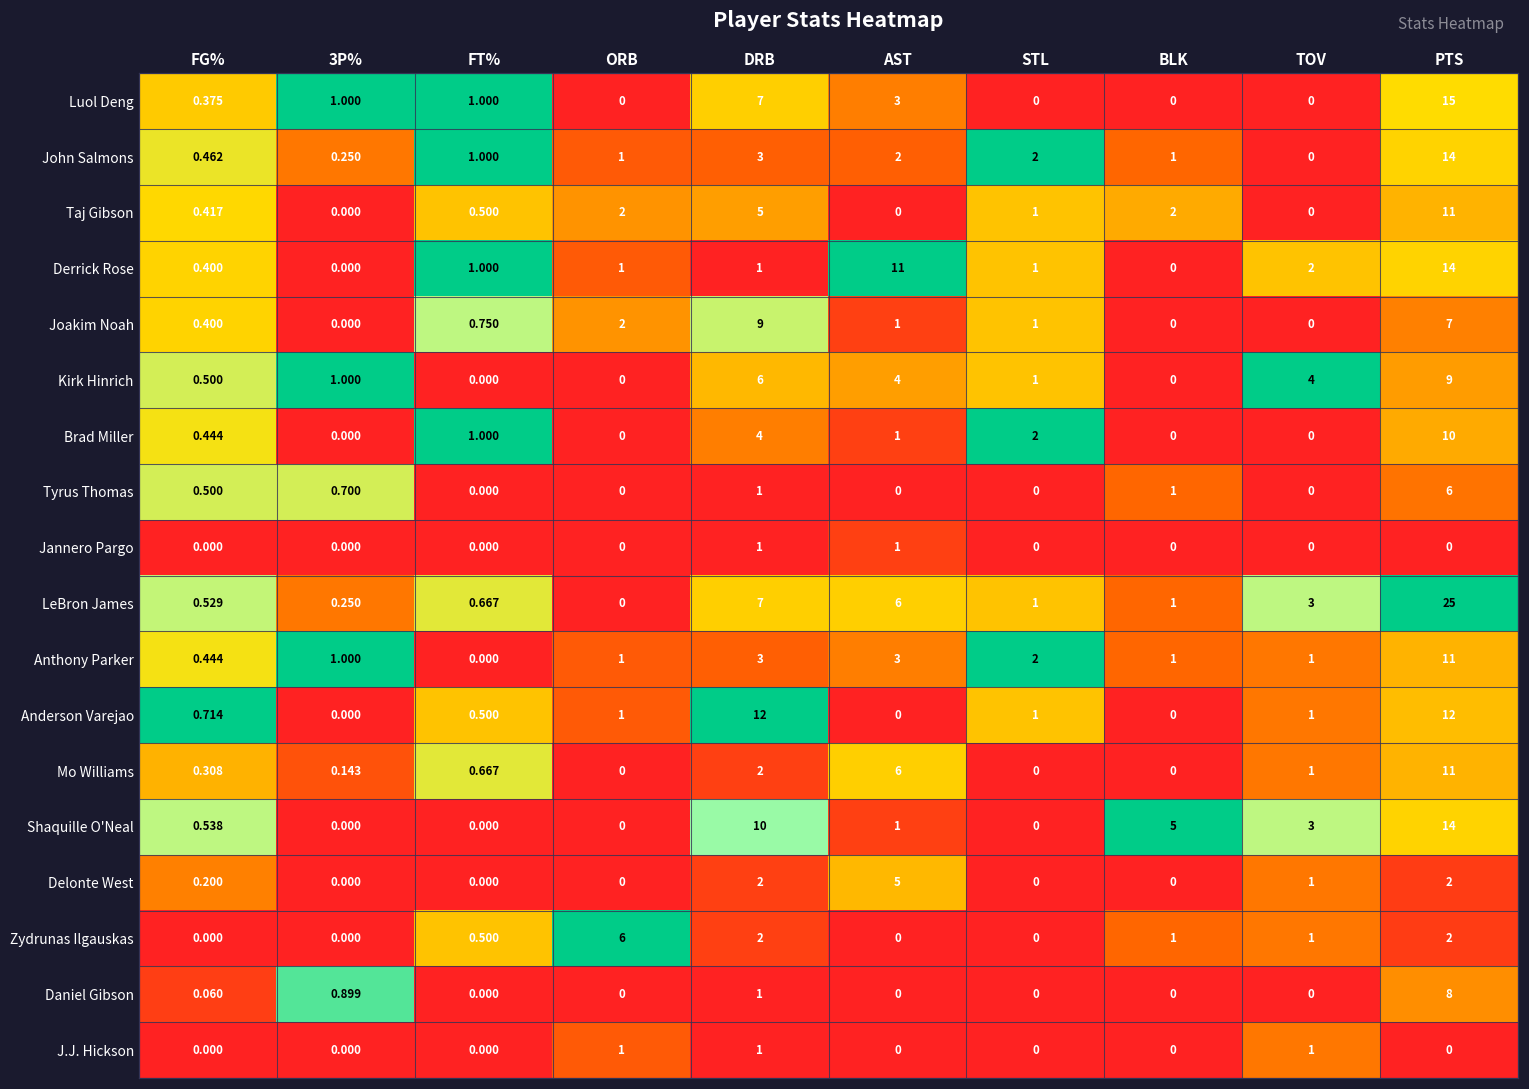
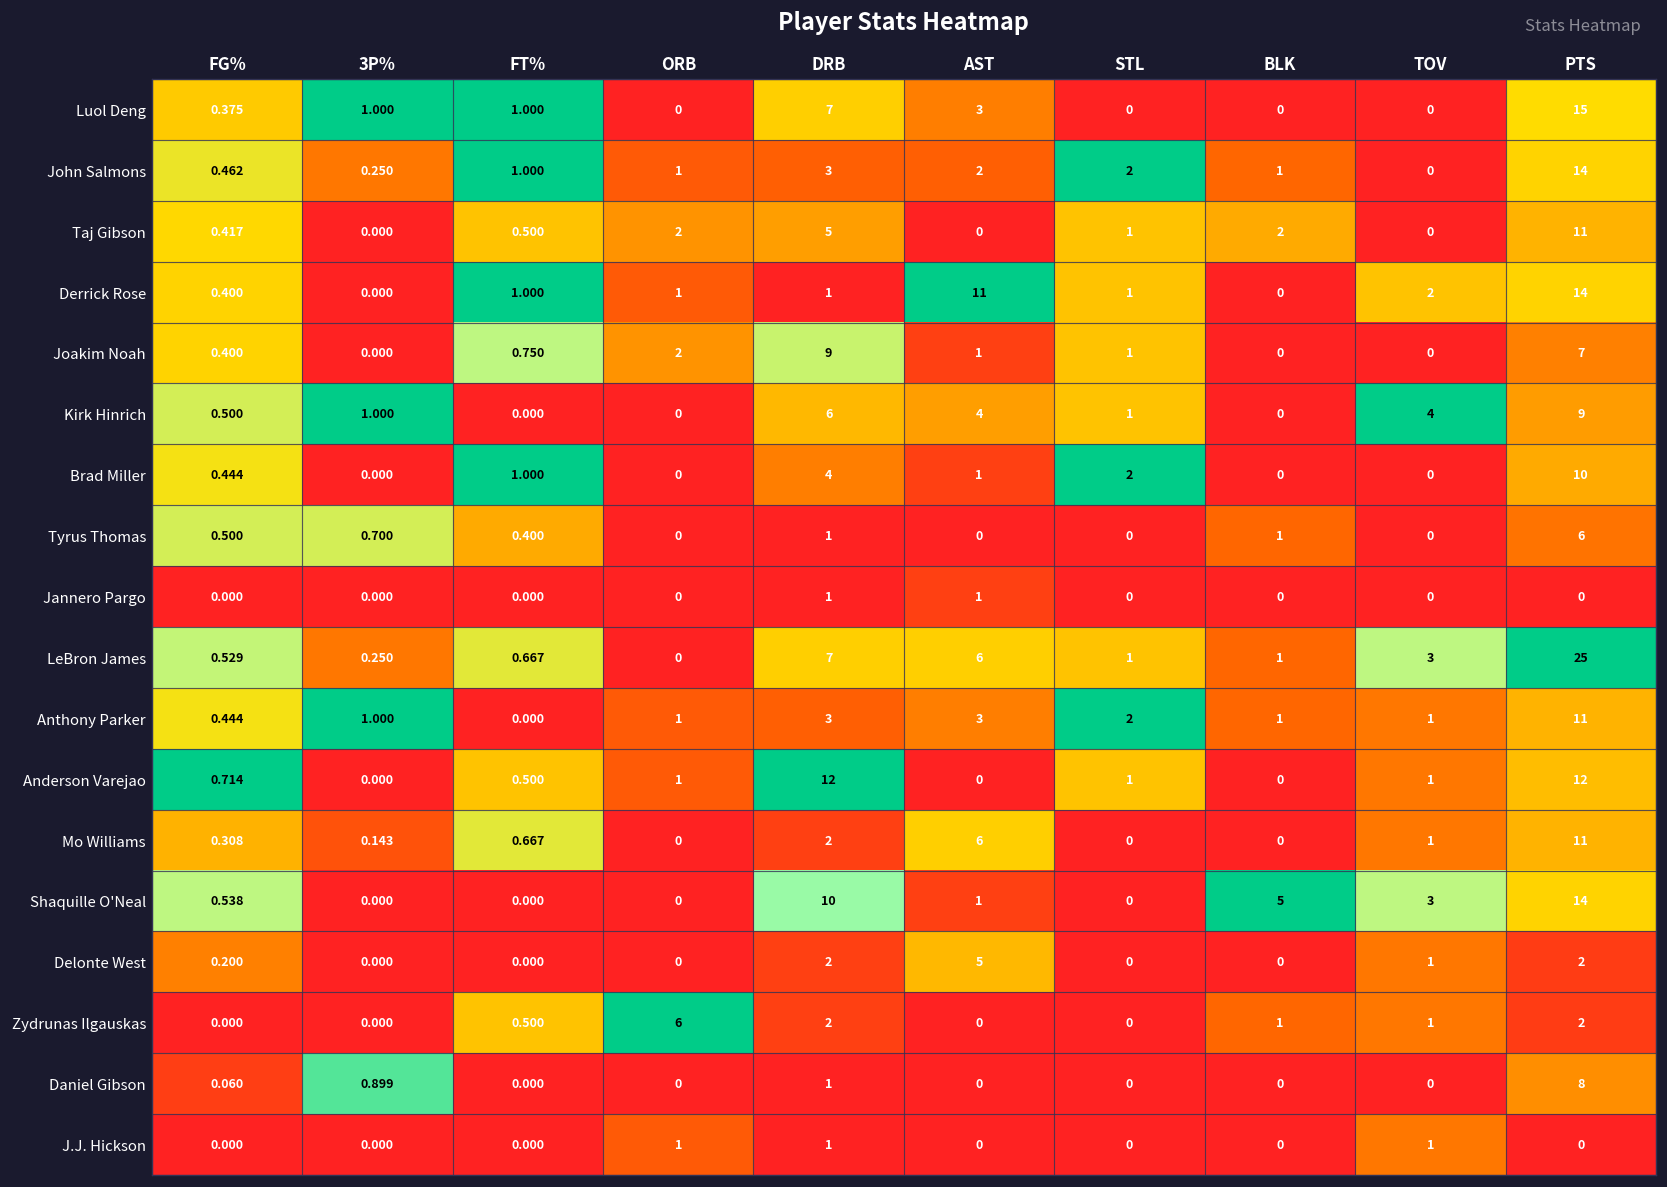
  {
    "Luol Deng": {
      "FG%": 0.375,
      "3P%": 1.000,
      "FT%": 1.000,
      "ORB": 0,
      "DRB": 7,
      "AST": 3,
      "STL": 0,
      "BLK": 0,
      "TOV": 0,
      "PTS": 15
    },
    "John Salmons": {
      "FG%": 0.462,
      "3P%": 0.250,
      "FT%": 1.000,
      "ORB": 1,
      "DRB": 3,
      "AST": 2,
      "STL": 2,
      "BLK": 1,
      "TOV": 0,
      "PTS": 14
    },
    "Taj Gibson": {
      "FG%": 0.417,
      "3P%": 0.000,
      "FT%": 0.500,
      "ORB": 2,
      "DRB": 5,
      "AST": 0,
      "STL": 1,
      "BLK": 2,
      "TOV": 0,
      "PTS": 11
    },
    "Derrick Rose": {
      "FG%": 0.400,
      "3P%": 0.000,
      "FT%": 1.000,
      "ORB": 1,
      "DRB": 1,
      "AST": 11,
      "STL": 1,
      "BLK": 0,
      "TOV": 2,
      "PTS": 14
    },
    "Joakim Noah": {
      "FG%": 0.400,
      "3P%": 0.000,
      "FT%": 0.750,
      "ORB": 2,
      "DRB": 9,
      "AST": 1,
      "STL": 1,
      "BLK": 0,
      "TOV": 0,
      "PTS": 7
    },
    "Kirk Hinrich": {
      "FG%": 0.500,
      "3P%": 1.000,
      "FT%": 0.000,
      "ORB": 0,
      "DRB": 6,
      "AST": 4,
      "STL": 1,
      "BLK": 0,
      "TOV": 4,
      "PTS": 9
    },
    "Brad Miller": {
      "FG%": 0.444,
      "3P%": 0.000,
      "FT%": 1.000,
      "ORB": 0,
      "DRB": 4,
      "AST": 1,
      "STL": 2,
      "BLK": 0,
      "TOV": 0,
      "PTS": 10
    },
    "Tyrus Thomas": {
      "FG%": 0.500,
      "3P%": 0.700,
-     "FT%": 0.000,
+     "FT%": 0.400,
      "ORB": 0,
      "DRB": 1,
      "AST": 0,
      "STL": 0,
      "BLK": 1,
      "TOV": 0,
      "PTS": 6
    },
    "Jannero Pargo": {
      "FG%": 0.000,
      "3P%": 0.000,
      "FT%": 0.000,
      "ORB": 0,
      "DRB": 1,
      "AST": 1,
      "STL": 0,
      "BLK": 0,
      "TOV": 0,
      "PTS": 0
    },
    "LeBron James": {
      "FG%": 0.529,
      "3P%": 0.250,
      "FT%": 0.667,
      "ORB": 0,
      "DRB": 7,
      "AST": 6,
      "STL": 1,
      "BLK": 1,
      "TOV": 3,
      "PTS": 25
    },
    "Anthony Parker": {
      "FG%": 0.444,
      "3P%": 1.000,
      "FT%": 0.000,
      "ORB": 1,
      "DRB": 3,
      "AST": 3,
      "STL": 2,
      "BLK": 1,
      "TOV": 1,
      "PTS": 11
    },
    "Anderson Varejao": {
      "FG%": 0.714,
      "3P%": 0.000,
      "FT%": 0.500,
      "ORB": 1,
      "DRB": 12,
      "AST": 0,
      "STL": 1,
      "BLK": 0,
      "TOV": 1,
      "PTS": 12
    },
    "Mo Williams": {
      "FG%": 0.308,
      "3P%": 0.143,
      "FT%": 0.667,
      "ORB": 0,
      "DRB": 2,
      "AST": 6,
      "STL": 0,
      "BLK": 0,
      "TOV": 1,
      "PTS": 11
    },
    "Shaquille O'Neal": {
      "FG%": 0.538,
      "3P%": 0.000,
      "FT%": 0.000,
      "ORB": 0,
      "DRB": 10,
      "AST": 1,
      "STL": 0,
      "BLK": 5,
      "TOV": 3,
      "PTS": 14
    },
    "Delonte West": {
      "FG%": 0.200,
      "3P%": 0.000,
      "FT%": 0.000,
      "ORB": 0,
      "DRB": 2,
      "AST": 5,
      "STL": 0,
      "BLK": 0,
      "TOV": 1,
      "PTS": 2
    },
    "Zydrunas Ilgauskas": {
      "FG%": 0.000,
      "3P%": 0.000,
      "FT%": 0.500,
      "ORB": 6,
      "DRB": 2,
      "AST": 0,
      "STL": 0,
      "BLK": 1,
      "TOV": 1,
      "PTS": 2
    },
    "Daniel Gibson": {
      "FG%": 0.060,
      "3P%": 0.899,
      "FT%": 0.000,
      "ORB": 0,
      "DRB": 1,
      "AST": 0,
      "STL": 0,
      "BLK": 0,
      "TOV": 0,
      "PTS": 8
    },
    "J.J. Hickson": {
      "FG%": 0.000,
      "3P%": 0.000,
      "FT%": 0.000,
      "ORB": 1,
      "DRB": 1,
      "AST": 0,
      "STL": 0,
      "BLK": 0,
      "TOV": 1,
      "PTS": 0
    }
  }
